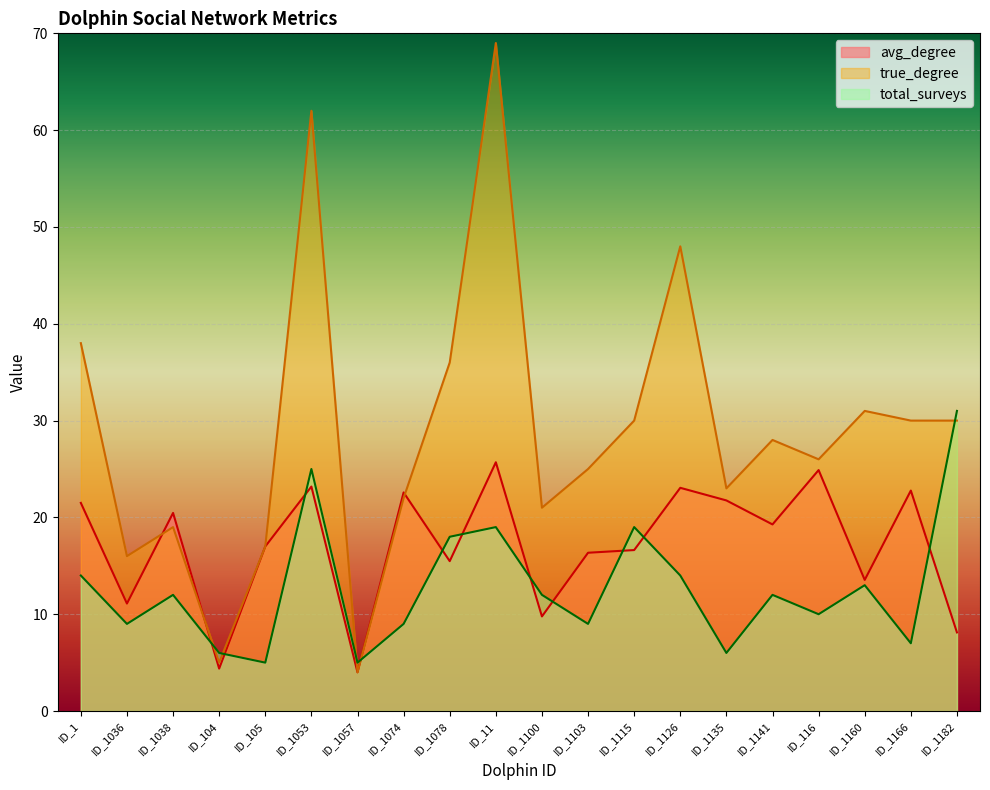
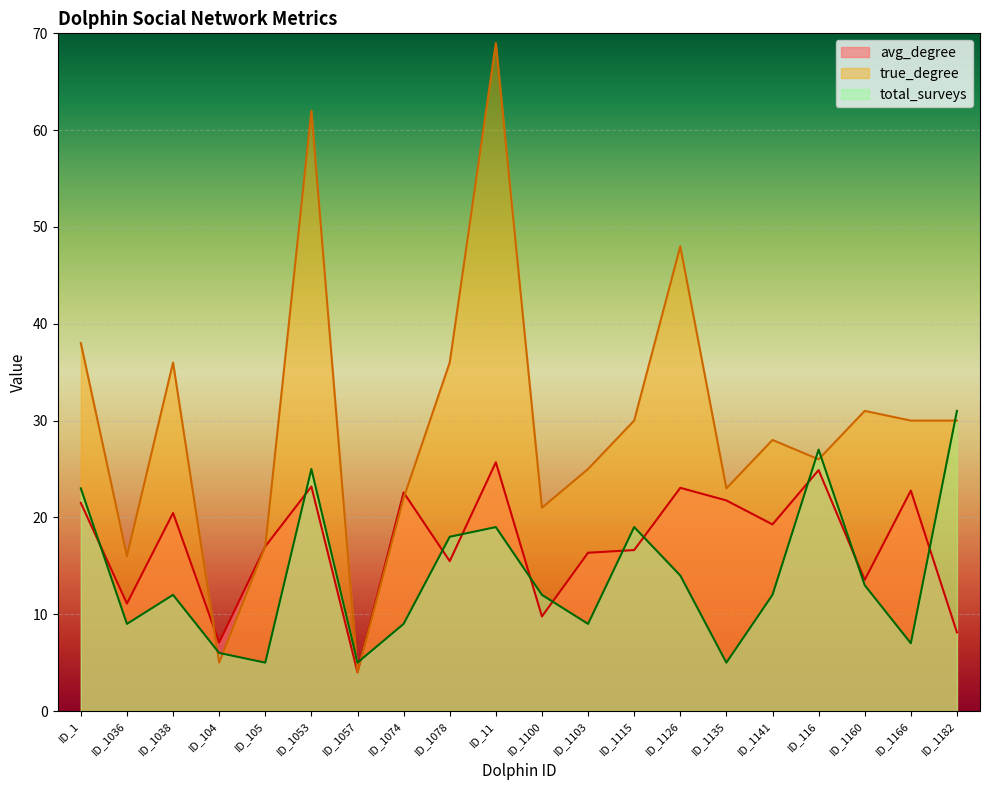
  {
    "avg_degree": {
      "ID_1": 21,
      "ID_1036": 11,
      "ID_1038": 20,
-     "ID_104": 4,
+     "ID_104": 7,
      "ID_1053": 23,
      "ID_1074": 23,
      "ID_1078": 15,
      "ID_11": 26,
      "ID_1100": 10,
      "ID_1103": 16,
      "ID_1115": 17,
      "ID_1126": 23,
      "ID_1135": 22,
      "ID_1141": 19,
      "ID_116": 25,
      "ID_1160": 14,
      "ID_1166": 23,
      "ID_1182": 8
    },
    "true_degree": {
      "ID_1": 38,
      "ID_1036": 16,
-     "ID_1038": 19,
+     "ID_1038": 36,
      "ID_104": 5,
      "ID_1053": 62,
      "ID_1074": 22,
      "ID_1078": 36,
      "ID_11": 69,
      "ID_1100": 21,
      "ID_1103": 25,
      "ID_1115": 30,
      "ID_1126": 48,
      "ID_1135": 23,
      "ID_1141": 28,
      "ID_116": 26,
      "ID_1160": 31,
      "ID_1166": 30,
      "ID_1182": 30
    },
    "total_surveys": {
-     "ID_1": 14,
+     "ID_1": 23,
      "ID_1036": 9,
      "ID_1038": 12,
      "ID_104": 6,
      "ID_105": 5,
      "ID_1053": 25,
      "ID_1057": 5,
      "ID_1074": 9,
      "ID_1078": 18,
      "ID_11": 19,
      "ID_1100": 12,
      "ID_1103": 9,
      "ID_1115": 19,
      "ID_1126": 14,
-     "ID_1135": 6,
+     "ID_1135": 5,
      "ID_1141": 12,
-     "ID_116": 10,
+     "ID_116": 27,
      "ID_1160": 13,
      "ID_1166": 7,
      "ID_1182": 31
    }
  }
